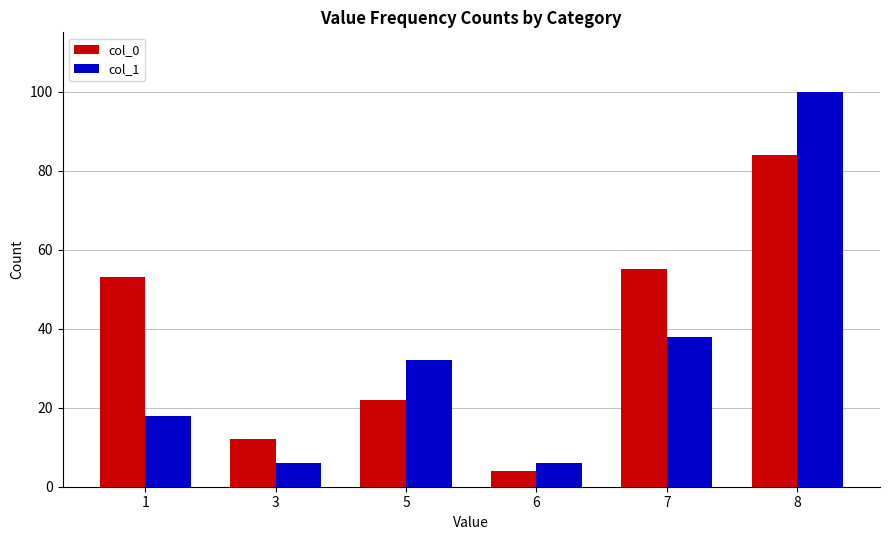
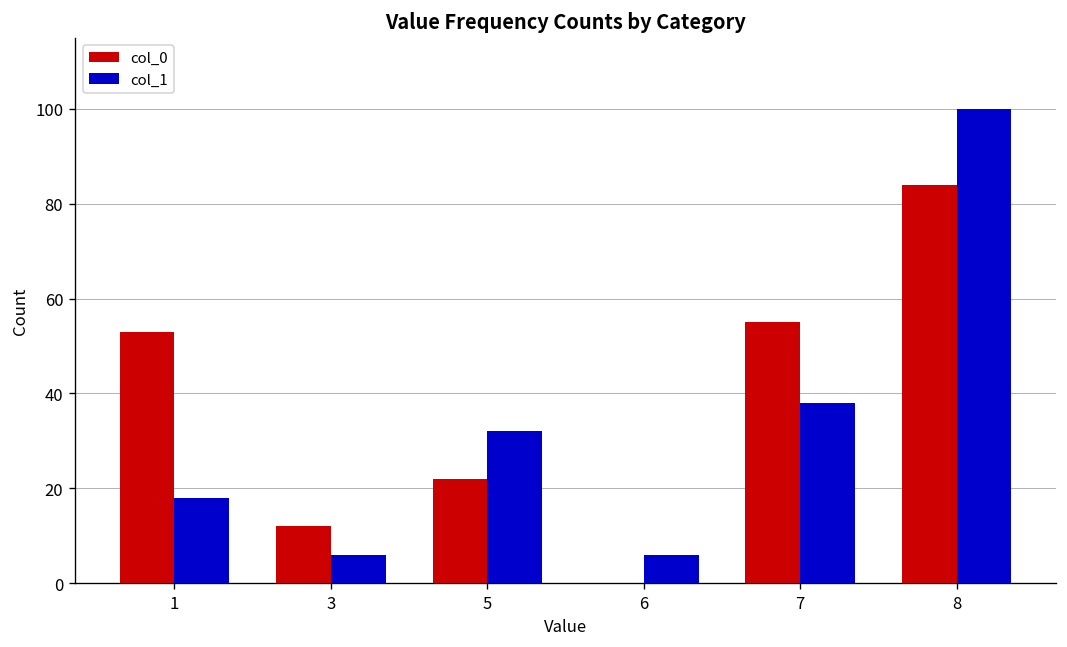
  {
    "col_0": {
      "1": 53,
      "3": 12,
      "5": 22,
-     "6": 4,
+     "6": 0,
      "7": 55,
      "8": 84
    },
    "col_1": {
      "1": 18,
      "3": 6,
      "5": 32,
      "6": 6,
      "7": 38,
      "8": 100
    }
  }
